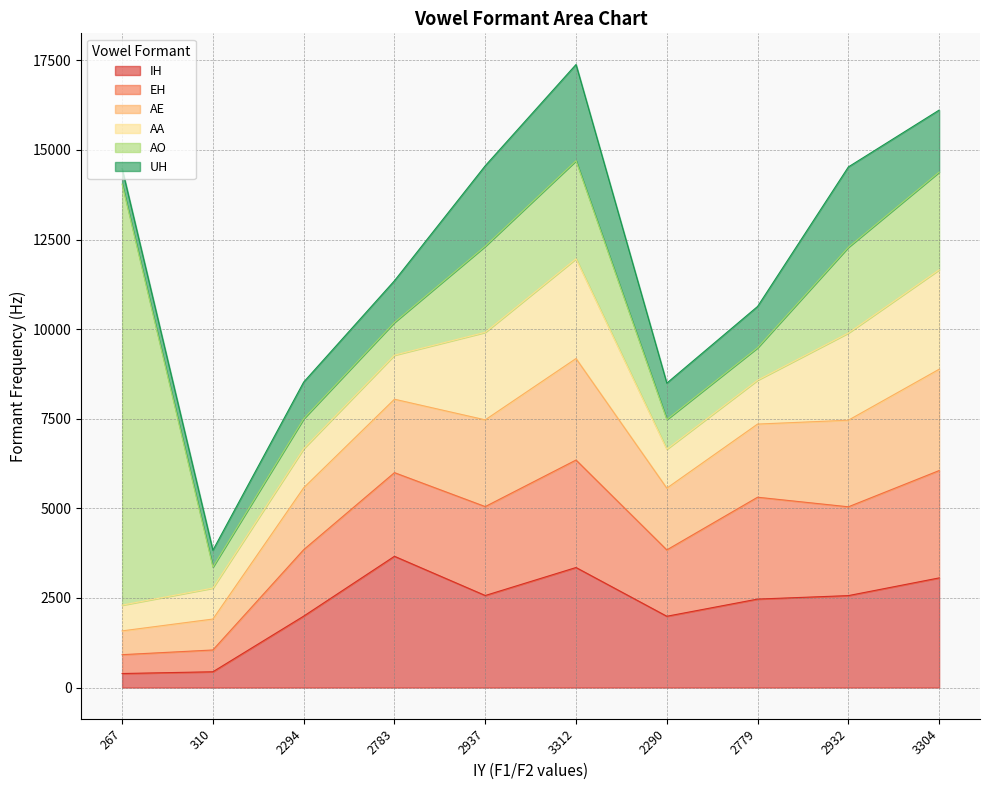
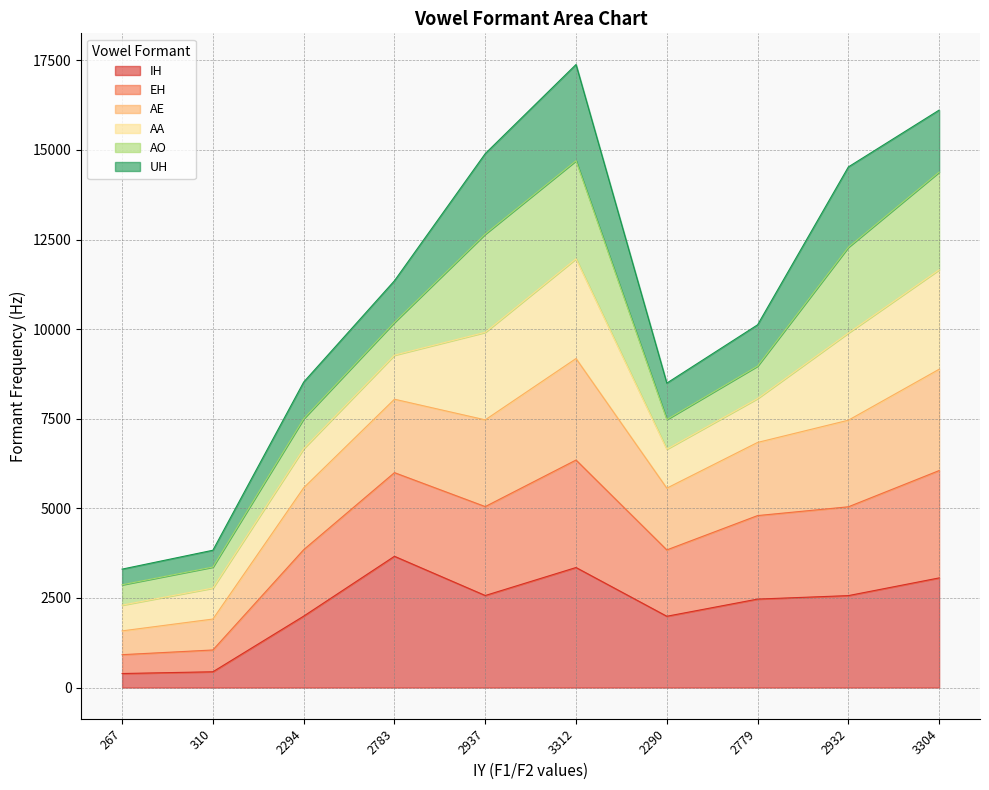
  {
    "IH": {
      "267": 400,
      "310": 400,
      "2294": 2000,
      "2783": 3700,
      "2937": 2600,
      "3312": 3400,
      "2290": 2000,
      "2779": 2500,
      "2932": 2600,
      "3304": 3100
    },
    "EH": {
      "267": 500,
      "310": 600,
      "2294": 1900,
      "2783": 2300,
      "2937": 2500,
      "3312": 3000,
      "2290": 1900,
-     "2779": 2800,
+     "2779": 2300,
      "2932": 2500,
      "3304": 3000
    },
    "AO": {
-     "267": 11700,
+     "267": 600,
      "310": 600,
      "2294": 800,
      "2783": 900,
-     "2937": 2400,
+     "2937": 2700,
      "3312": 2700,
      "2290": 800,
      "2779": 900,
      "2932": 2400,
      "3304": 2700
    },
    "UH": {
      "310": 500,
      "2294": 1000,
      "2783": 1200,
      "2937": 2200,
      "3312": 2700,
      "2290": 1000,
      "2779": 1200,
      "2932": 2200,
      "3304": 1700
    }
  }
